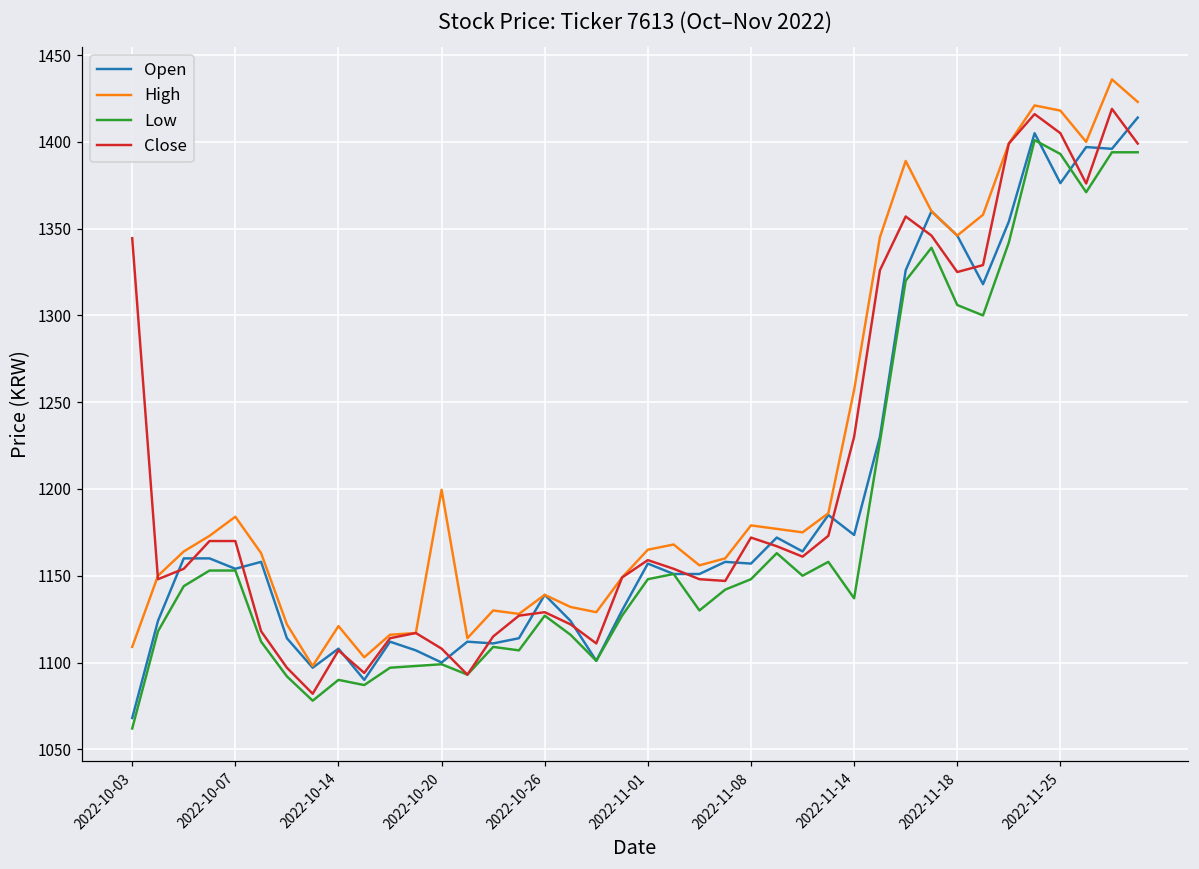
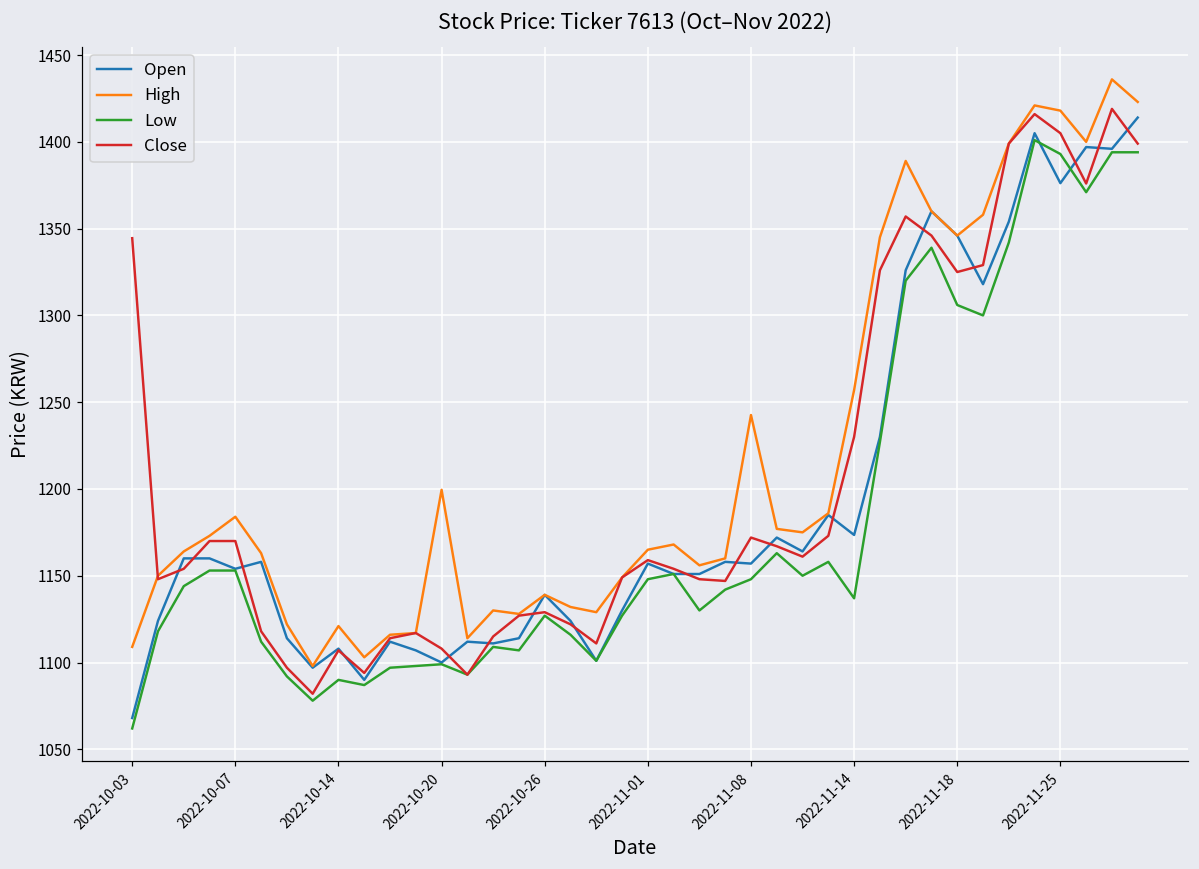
  {
    "Open": {
      "2022-10-03": 1068,
      "2022-11-01": 1157,
      "2022-11-08": 1157,
      "2022-11-14": 1174,
      "2022-11-25": 1376
    },
    "High": {
      "2022-10-03": 1109,
      "2022-10-07": 1184,
      "2022-10-14": 1121,
      "2022-10-20": 1200,
      "2022-11-01": 1165,
-     "2022-11-08": 1179,
+     "2022-11-08": 1243,
      "2022-11-14": 1257,
      "2022-11-25": 1418
    },
    "Low": {
      "2022-10-03": 1062,
      "2022-10-14": 1090,
      "2022-10-26": 1127,
      "2022-11-01": 1148,
      "2022-11-08": 1148,
      "2022-11-14": 1137,
      "2022-11-18": 1306,
      "2022-11-25": 1393
    },
    "Close": {
      "2022-10-03": 1345,
      "2022-10-07": 1170,
      "2022-10-20": 1108,
      "2022-10-26": 1129,
      "2022-11-01": 1159,
      "2022-11-08": 1172,
      "2022-11-14": 1230,
      "2022-11-18": 1325,
      "2022-11-25": 1405
    }
  }
